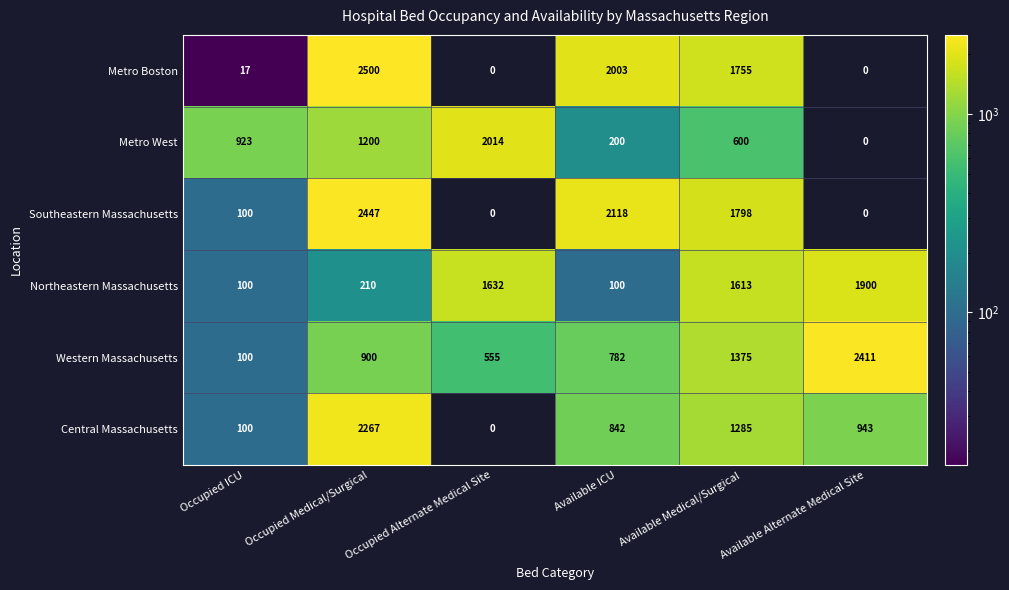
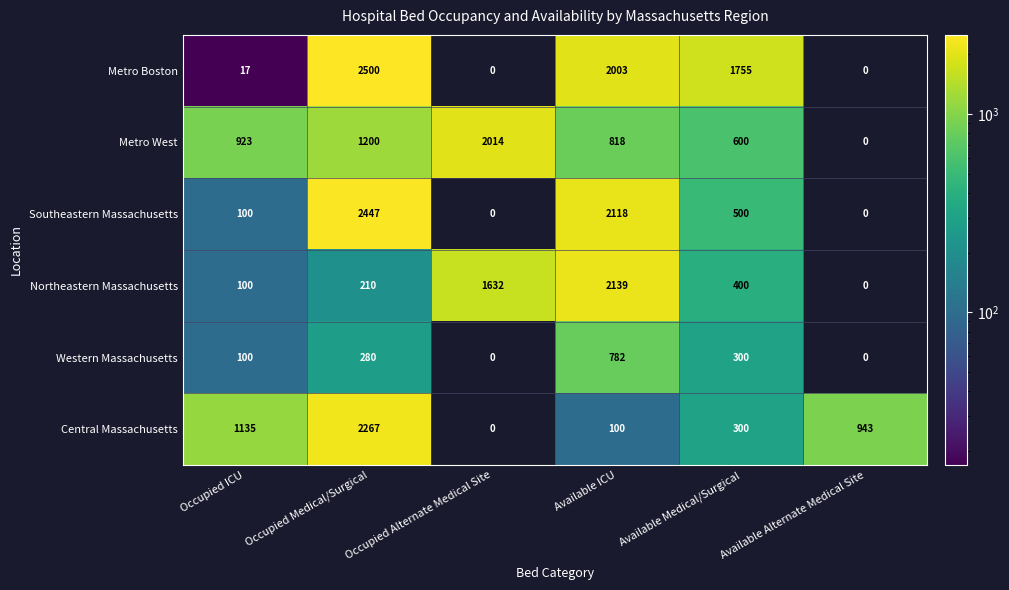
  {
    "Metro Boston": {
      "Occupied ICU": 17,
      "Occupied Medical/Surgical": 2500,
      "Occupied Alternate Medical Site": 0,
      "Available ICU": 2003,
      "Available Medical/Surgical": 1755,
      "Available Alternate Medical Site": 0
    },
    "Metro West": {
      "Occupied ICU": 923,
      "Occupied Medical/Surgical": 1200,
      "Occupied Alternate Medical Site": 2014,
-     "Available ICU": 200,
+     "Available ICU": 818,
      "Available Medical/Surgical": 600,
      "Available Alternate Medical Site": 0
    },
    "Southeastern Massachusetts": {
      "Occupied ICU": 100,
      "Occupied Medical/Surgical": 2447,
      "Occupied Alternate Medical Site": 0,
      "Available ICU": 2118,
-     "Available Medical/Surgical": 1798,
+     "Available Medical/Surgical": 500,
      "Available Alternate Medical Site": 0
    },
    "Northeastern Massachusetts": {
      "Occupied ICU": 100,
      "Occupied Medical/Surgical": 210,
      "Occupied Alternate Medical Site": 1632,
-     "Available ICU": 100,
-     "Available Medical/Surgical": 1613,
-     "Available Alternate Medical Site": 1900
+     "Available ICU": 2139,
+     "Available Medical/Surgical": 400,
+     "Available Alternate Medical Site": 0
    },
    "Western Massachusetts": {
      "Occupied ICU": 100,
-     "Occupied Medical/Surgical": 900,
-     "Occupied Alternate Medical Site": 555,
+     "Occupied Medical/Surgical": 280,
+     "Occupied Alternate Medical Site": 0,
      "Available ICU": 782,
-     "Available Medical/Surgical": 1375,
-     "Available Alternate Medical Site": 2411
+     "Available Medical/Surgical": 300,
+     "Available Alternate Medical Site": 0
    },
    "Central Massachusetts": {
-     "Occupied ICU": 100,
+     "Occupied ICU": 1135,
      "Occupied Medical/Surgical": 2267,
      "Occupied Alternate Medical Site": 0,
-     "Available ICU": 842,
-     "Available Medical/Surgical": 1285,
+     "Available ICU": 100,
+     "Available Medical/Surgical": 300,
      "Available Alternate Medical Site": 943
    }
  }
